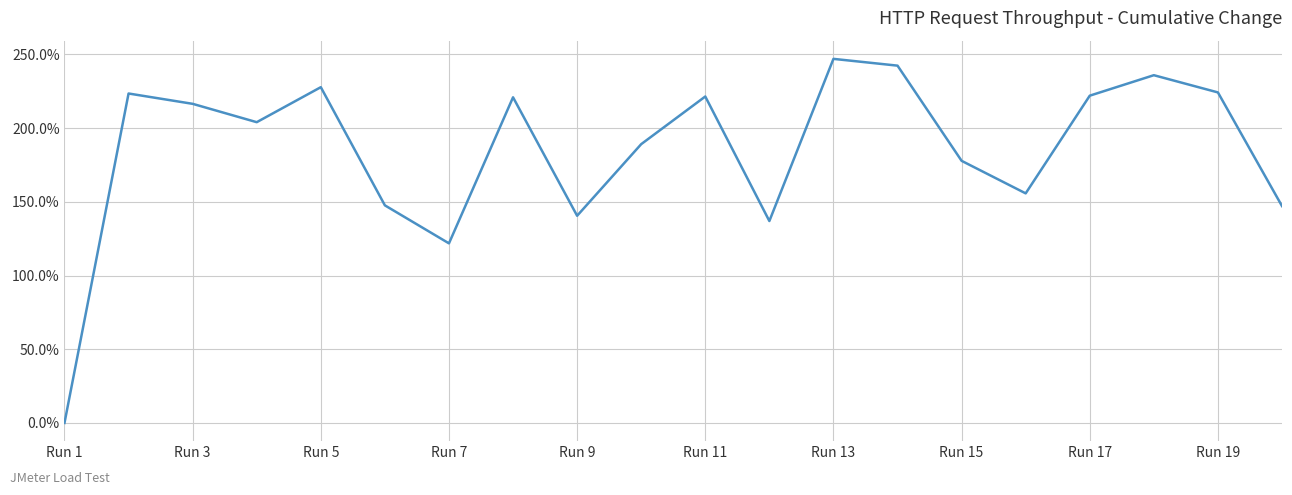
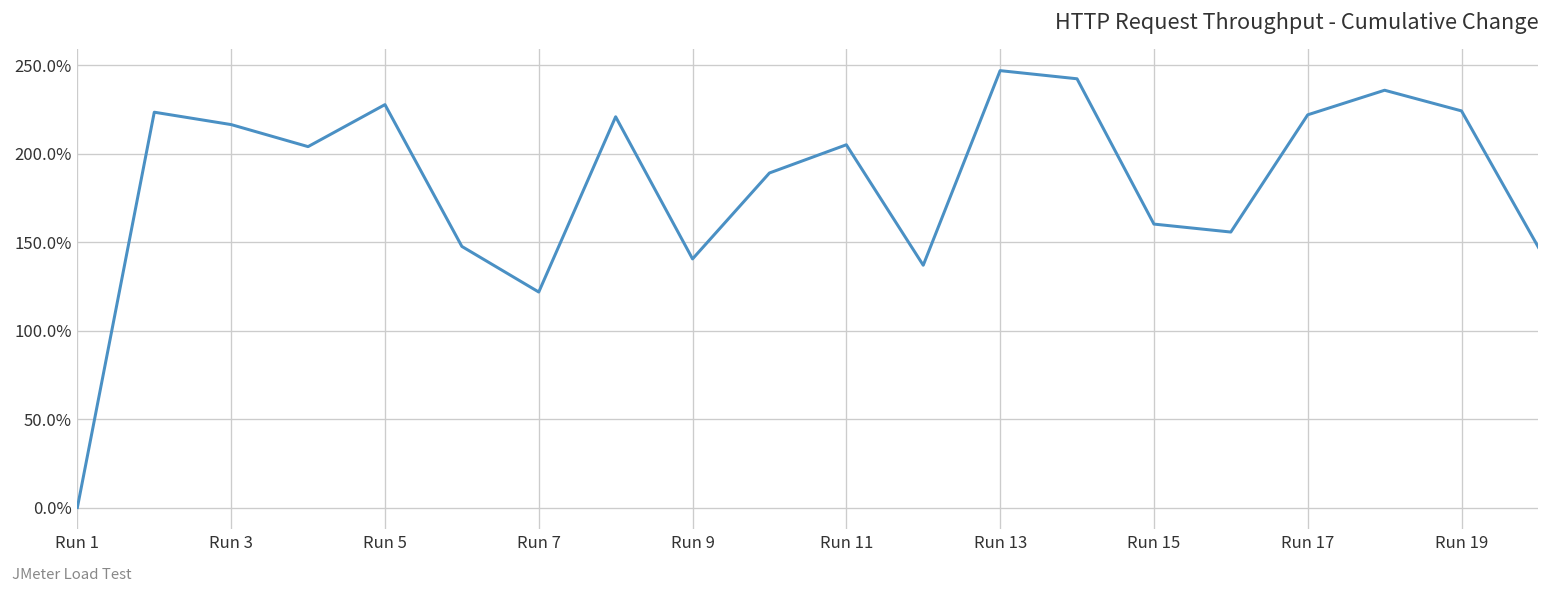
  {
    "Run 1": "0%",
    "Run 3": "216%",
    "Run 5": "228%",
    "Run 7": "122%",
    "Run 9": "141%",
-   "Run 11": "221%",
+   "Run 11": "205%",
    "Run 13": "247%",
-   "Run 15": "178%",
+   "Run 15": "160%",
    "Run 17": "222%",
    "Run 19": "224%"
  }
